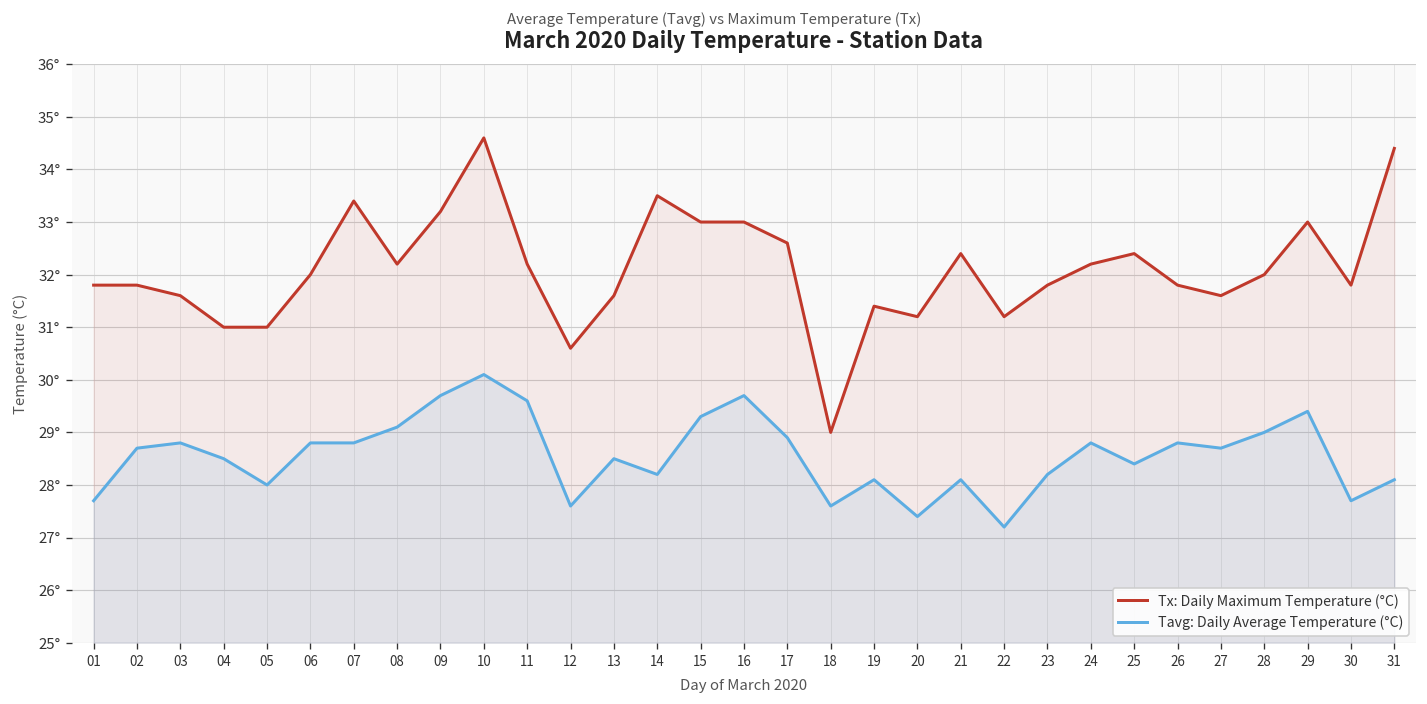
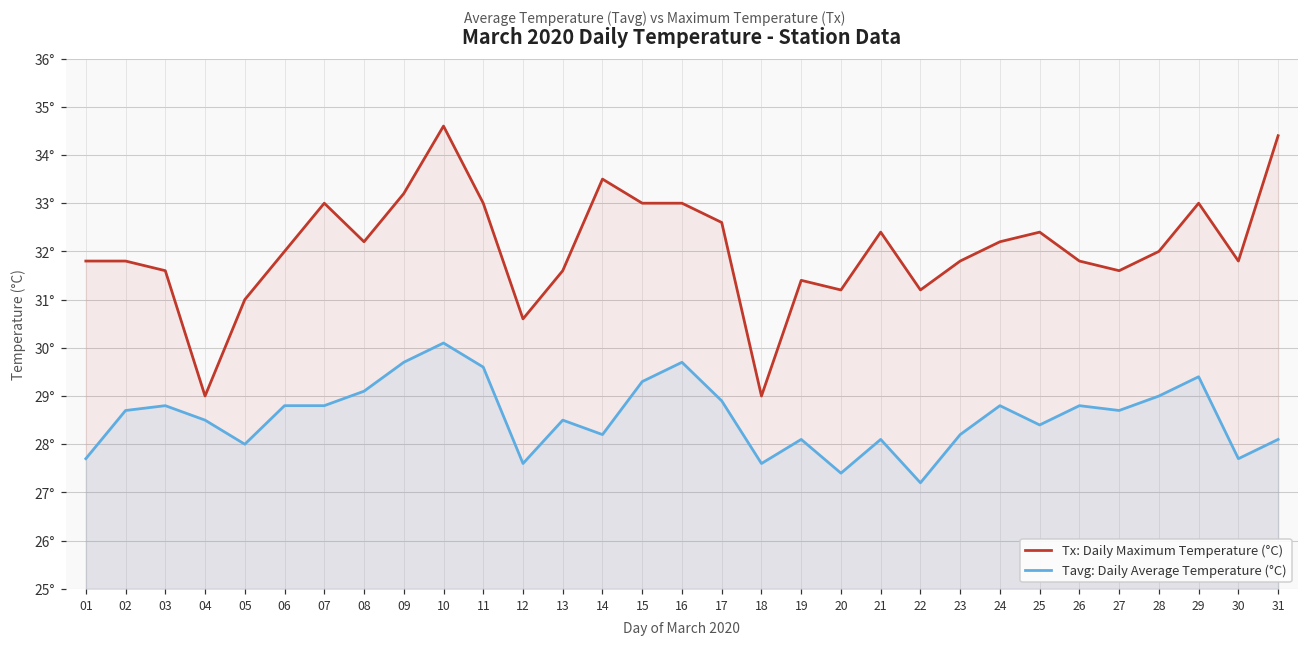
  {
    "Tx: Daily Maximum Temperature (°C)": {
      "01": "31.8°",
      "02": "31.8°",
      "03": "31.6°",
-     "04": "31°",
+     "04": "29°",
      "05": "31.0°",
      "06": "32.0°",
-     "07": "33.4°",
+     "07": "33.0°",
      "08": "32.2°",
      "09": "33.2°",
      "10": "34.6°",
-     "11": "32.2°",
+     "11": "33.0°",
      "12": "30.6°",
      "13": "31.6°",
      "14": "33.5°",
      "15": "33.0°",
      "16": "33.0°",
      "17": "32.6°",
      "18": "29.0°",
      "19": "31.4°",
      "20": "31.2°",
      "21": "32.4°",
      "22": "31.2°",
      "23": "31.8°",
      "24": "32.2°",
      "25": "32.4°",
      "26": "31.8°",
      "27": "31.6°",
      "28": "32.0°",
      "29": "33.0°",
      "30": "31.8°",
      "31": "34.4°"
    },
    "Tavg: Daily Average Temperature (°C)": {
      "01": "27.7°",
      "02": "28.7°",
      "03": "28.8°",
      "04": "28.5°",
      "05": "28.0°",
      "06": "28.8°",
      "07": "28.8°",
      "08": "29.1°",
      "09": "29.7°",
      "10": "30.1°",
      "11": "29.6°",
      "12": "27.6°",
      "13": "28.5°",
      "14": "28.2°",
      "15": "29.3°",
      "16": "29.7°",
      "17": "28.9°",
      "18": "27.6°",
      "19": "28.1°",
      "20": "27.4°",
      "21": "28.1°",
      "22": "27.2°",
      "23": "28.2°",
      "24": "28.8°",
      "25": "28.4°",
      "26": "28.8°",
      "27": "28.7°",
      "28": "29.0°",
      "29": "29.4°",
      "30": "27.7°",
      "31": "28.1°"
    }
  }
